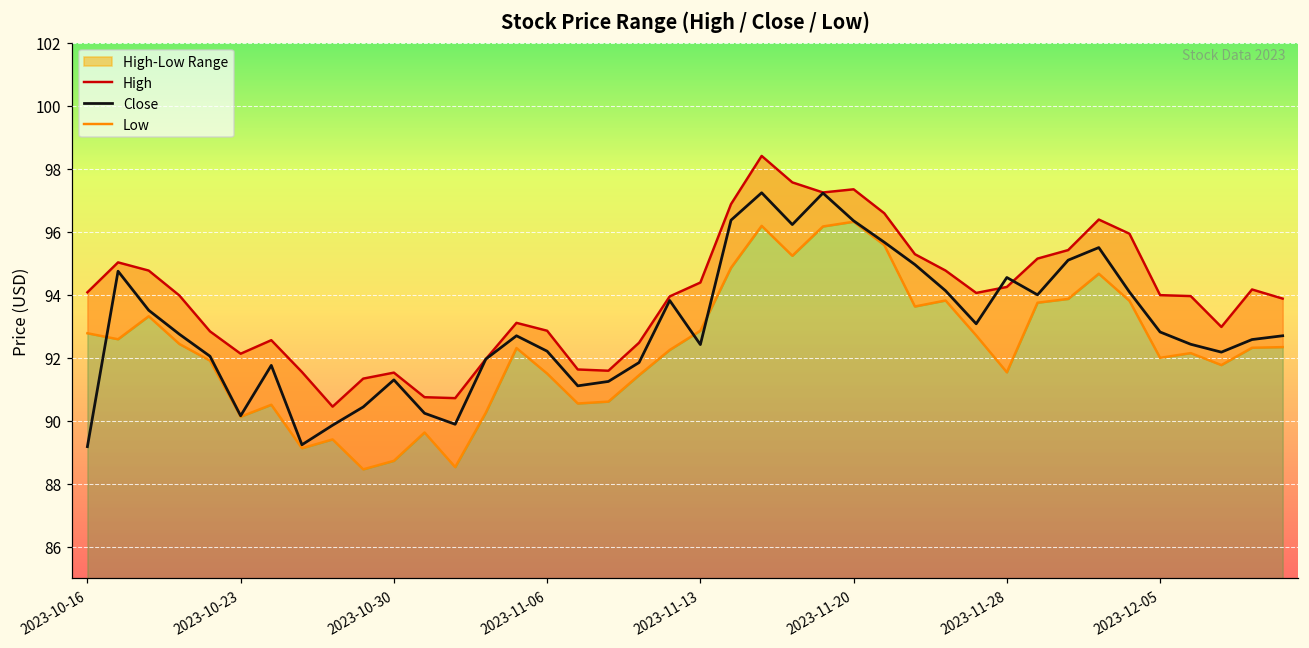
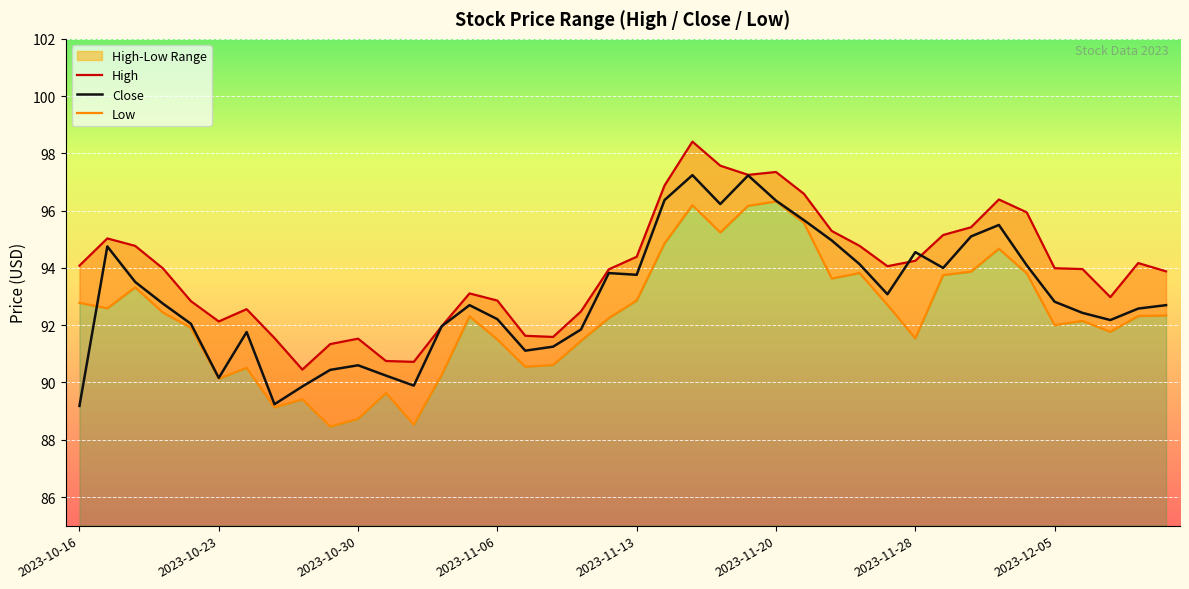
  {
    "Close": {
      "2023-10-16": 89.2,
-     "2023-10-30": 91.3,
+     "2023-10-30": 90.6,
      "2023-11-06": 92.2,
-     "2023-11-13": 92.4,
+     "2023-11-13": 93.8,
      "2023-11-28": 94.6,
      "2023-12-05": 92.8
    }
  }
